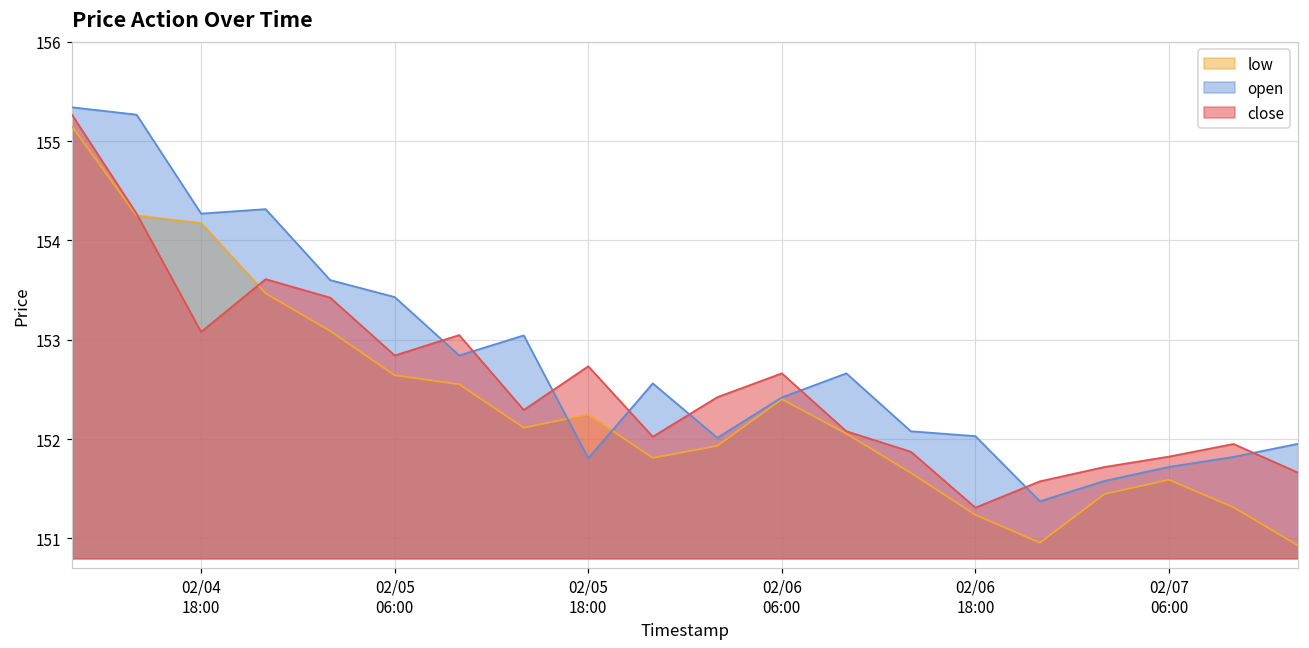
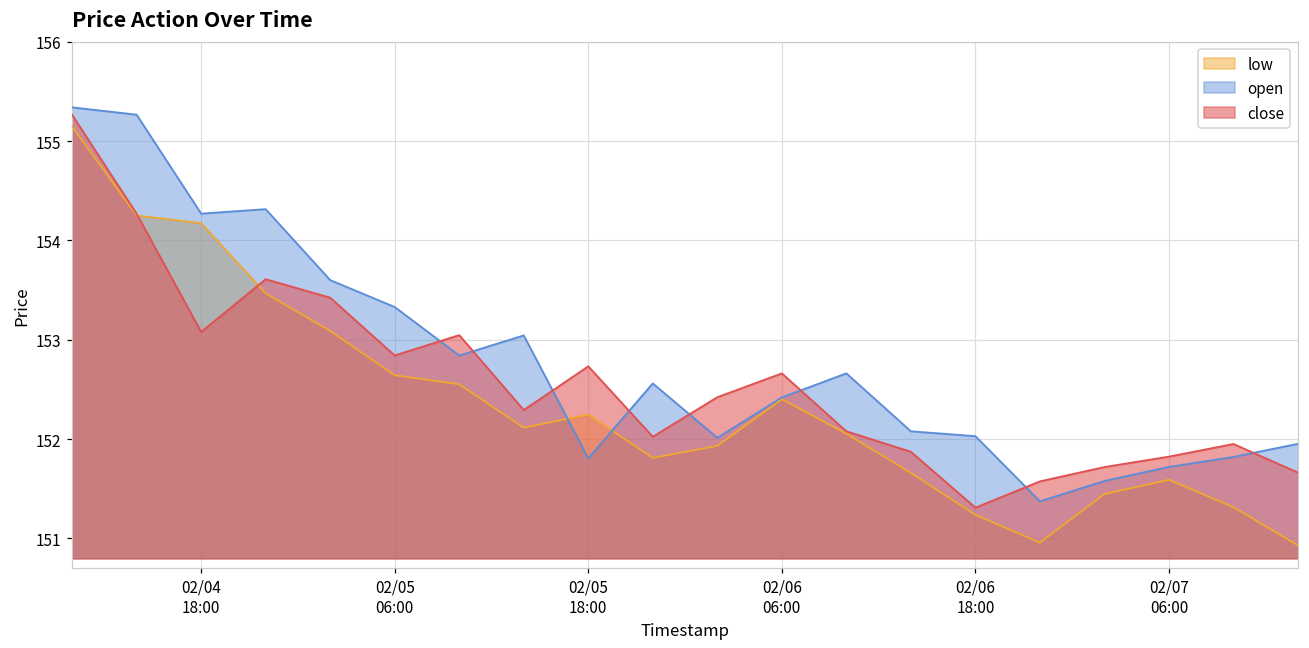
  {
    "low": {
      "02/04 18:00": 154.2,
      "02/05 06:00": 152.6,
      "02/05 18:00": 152.2,
      "02/06 18:00": 151.2,
      "02/07 06:00": 151.6
    },
    "open": {
      "02/04 18:00": 154.3,
-     "02/05 06:00": 153.4,
+     "02/05 06:00": 153.3,
      "02/05 18:00": 151.8,
      "02/06 18:00": 152.0,
      "02/07 06:00": 151.7
    },
    "close": {
      "02/04 18:00": 153.1,
      "02/05 06:00": 152.8,
      "02/05 18:00": 152.7,
      "02/06 06:00": 152.7,
      "02/06 18:00": 151.3,
      "02/07 06:00": 151.8
    }
  }
